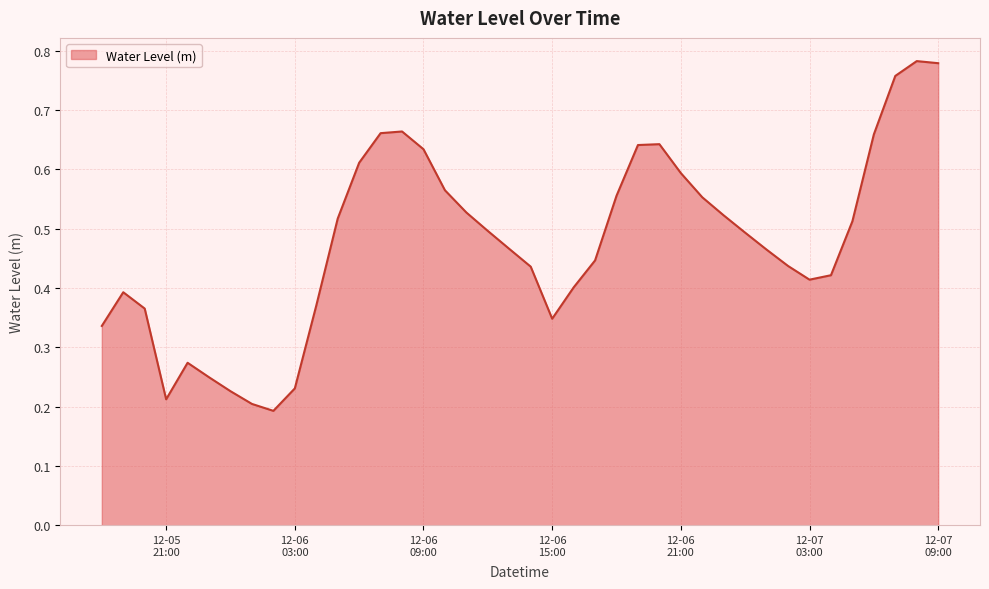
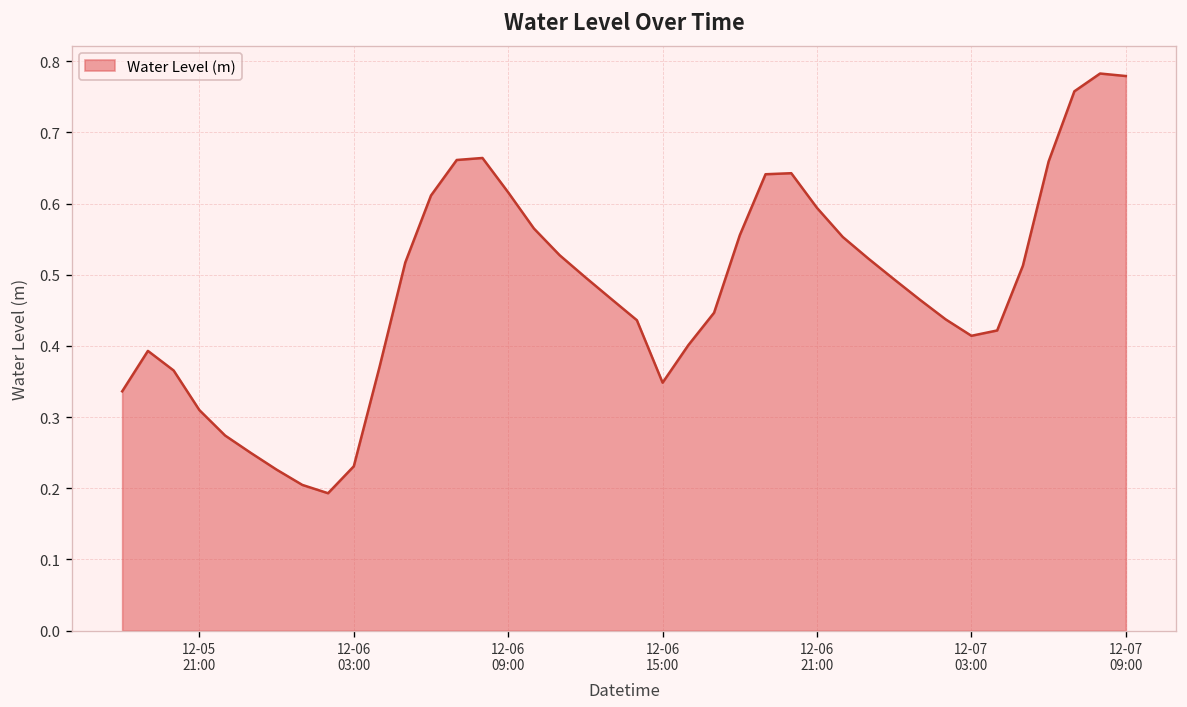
  {
-   "12-05 21:00": 0.21,
+   "12-05 21:00": 0.31,
    "12-06 03:00": 0.23,
-   "12-06 09:00": 0.63,
+   "12-06 09:00": 0.62,
    "12-06 15:00": 0.35,
    "12-06 21:00": 0.59,
    "12-07 03:00": 0.41,
    "12-07 09:00": 0.78
  }
